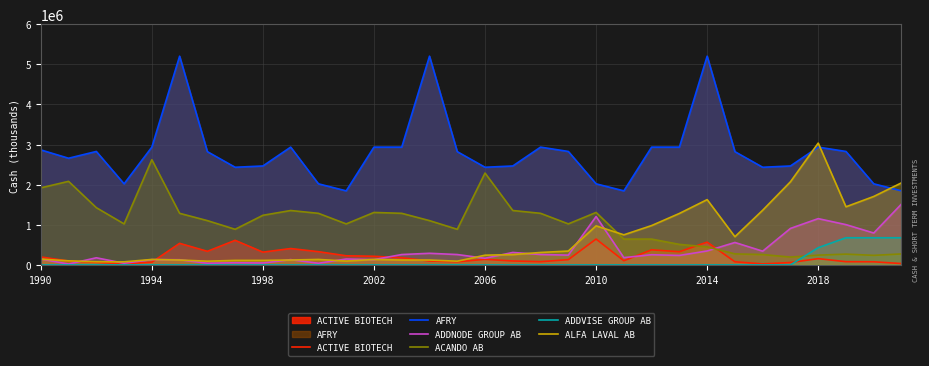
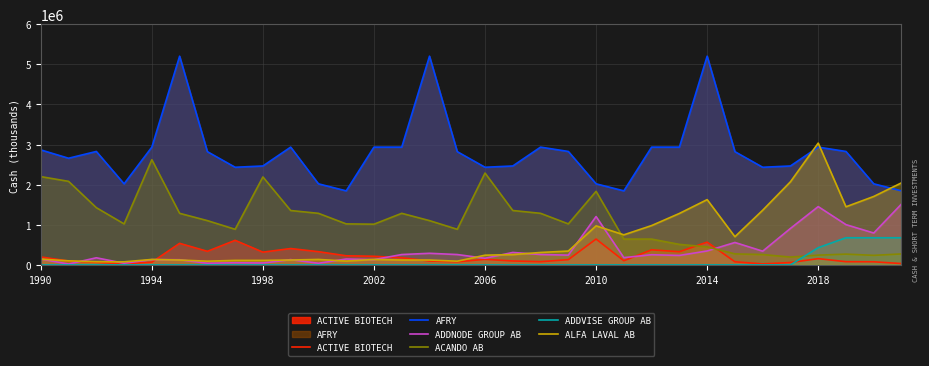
  {
    "ACTIVE BIOTECH": {
      "1994": 100000,
      "1998": 300000,
      "2002": 200000,
      "2010": 600000,
      "2014": 600000,
      "2018": 200000
    },
    "ADDNODE GROUP AB": {
      "2010": 1200000,
      "2014": 300000,
-     "2018": 1200000
+     "2018": 1500000
    },
    "ACANDO AB": {
-     "1990": 1900000,
+     "1990": 2200000,
      "1994": 2600000,
-     "1998": 1200000,
-     "2002": 1300000,
+     "1998": 2200000,
+     "2002": 1000000,
      "2006": 2300000,
-     "2010": 1300000,
+     "2010": 1800000,
      "2014": 400000,
      "2018": 200000
    },
    "ADDVISE GROUP AB": {
      "1990": 0,
      "1994": 0,
      "2002": 0,
      "2006": 0,
      "2010": 0,
      "2014": 0,
      "2018": 400000
    },
    "ALFA LAVAL AB": {
      "1998": 100000,
      "2006": 200000,
      "2010": 1000000,
      "2014": 1600000,
      "2018": 3000000
    }
  }
